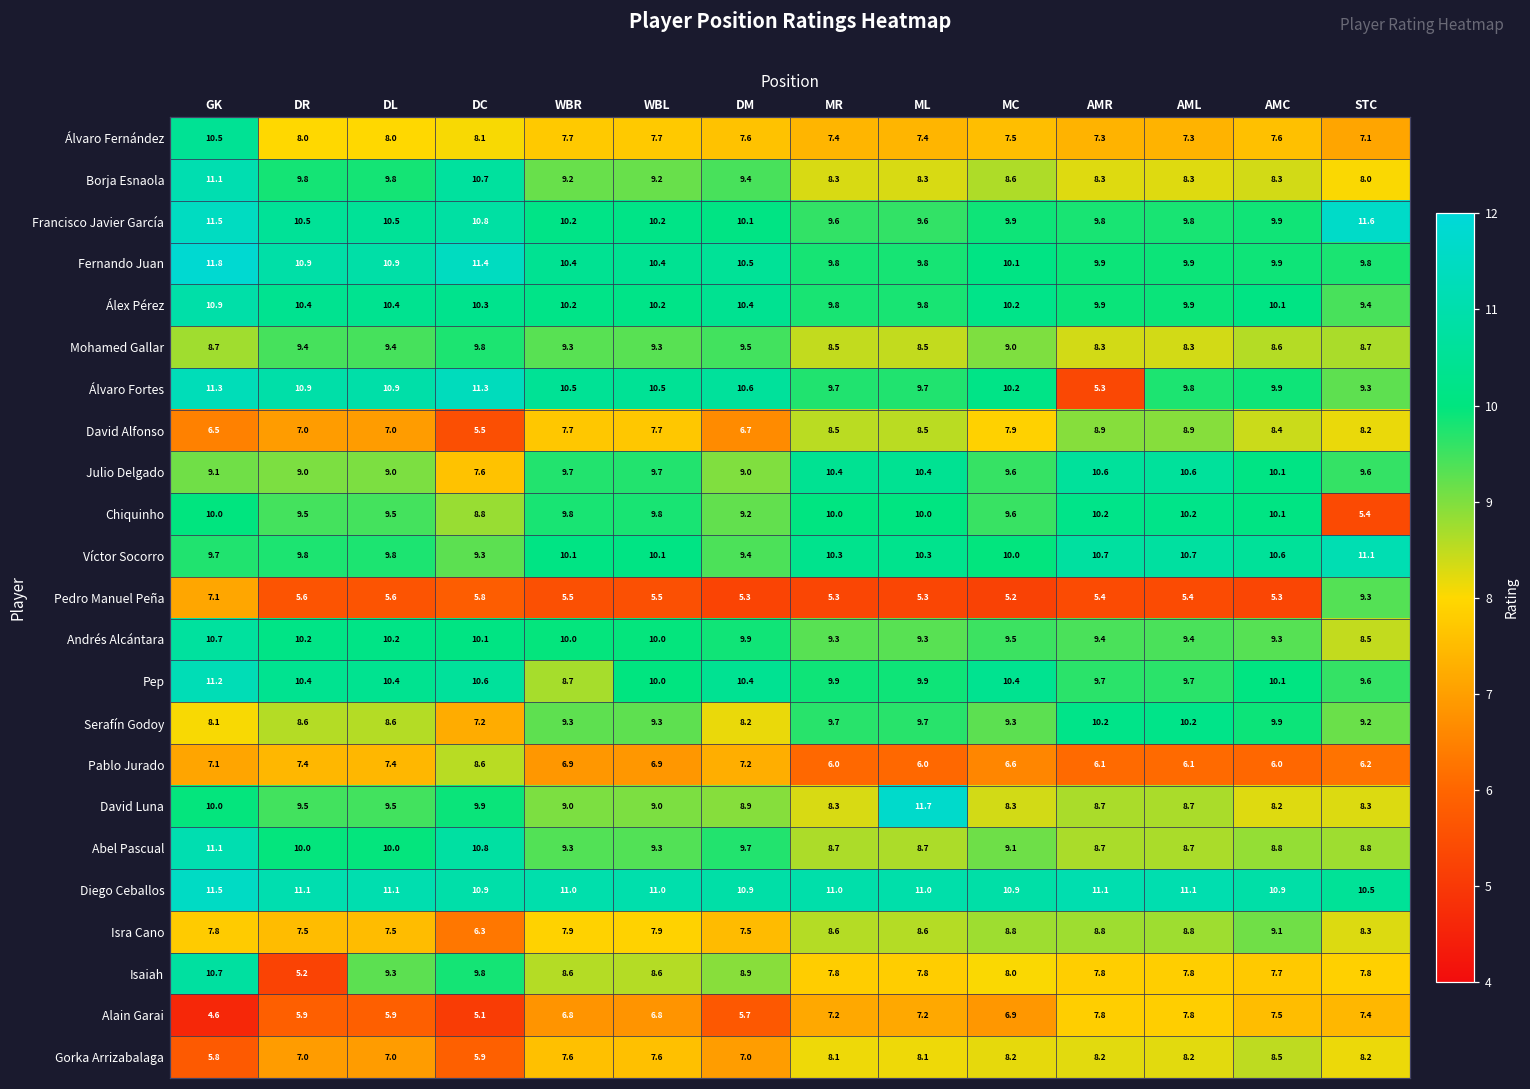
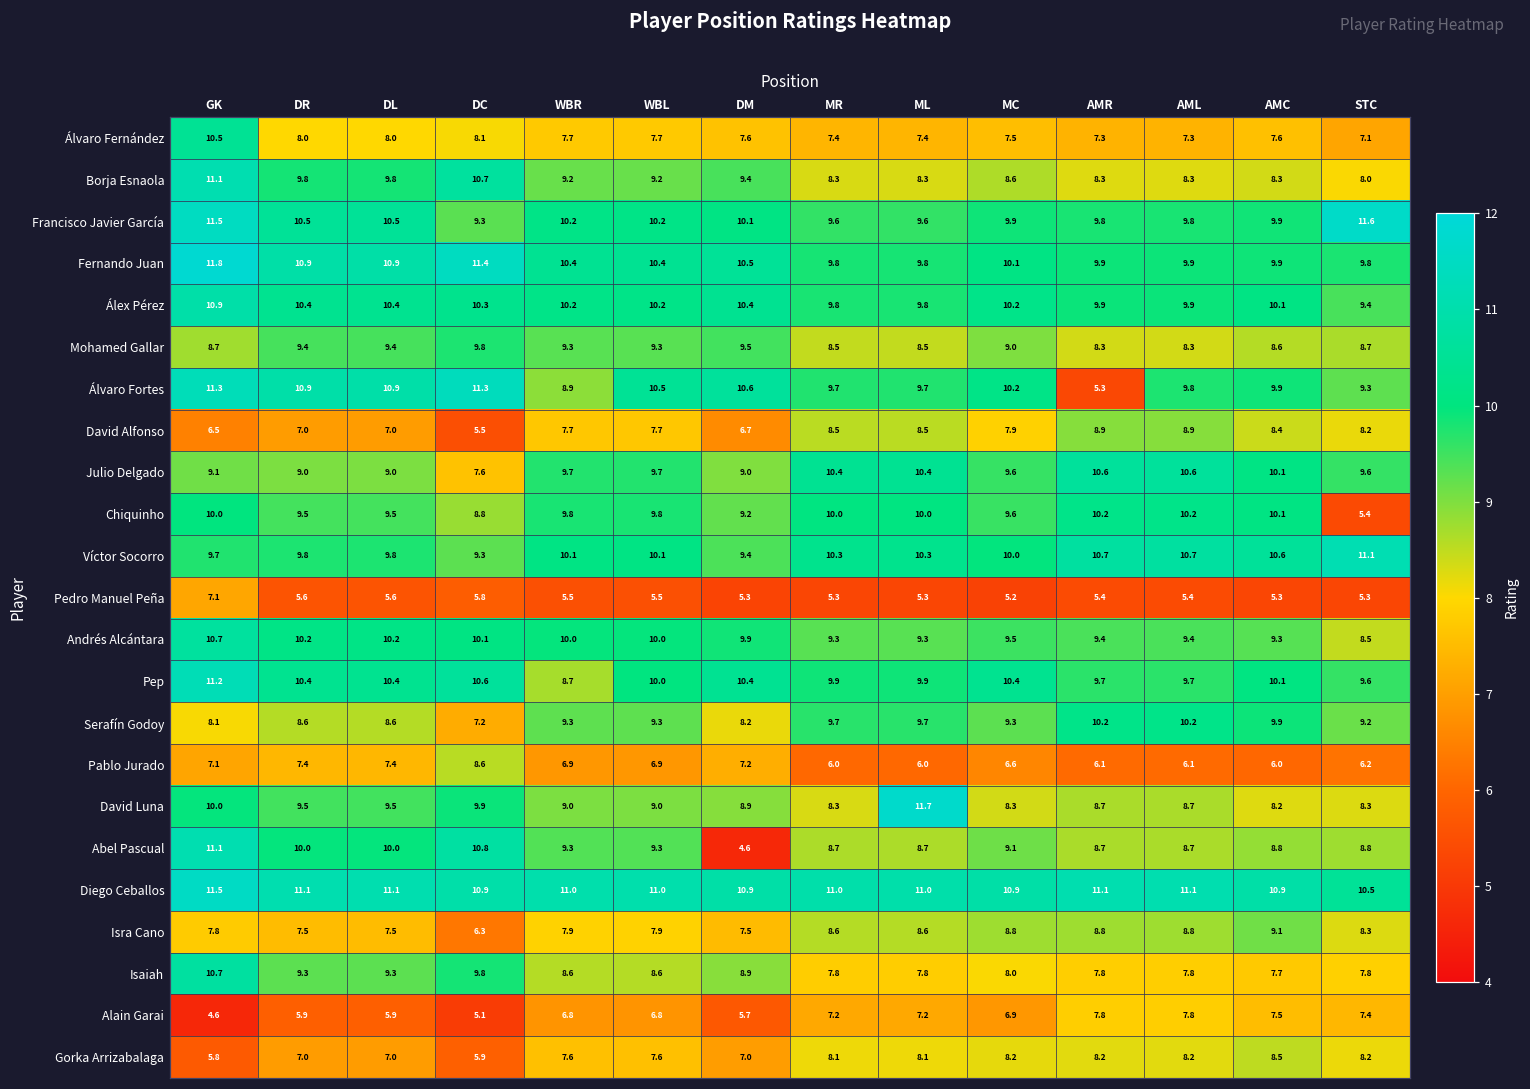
  {
    "Francisco Javier García": {
      "GK": 11.5,
      "DR": 10.5,
      "DL": 10.5,
-     "DC": 10.8,
+     "DC": 9.3,
      "WBR": 10.2,
      "WBL": 10.2,
      "DM": 10.1,
      "MR": 9.6,
      "ML": 9.6,
      "MC": 9.9,
      "AMR": 9.8,
      "AML": 9.8,
      "AMC": 9.9,
      "STC": 11.6
    },
    "Álvaro Fortes": {
      "GK": 11.3,
      "DR": 10.9,
      "DL": 10.9,
      "DC": 11.3,
-     "WBR": 10.5,
+     "WBR": 8.9,
      "WBL": 10.5,
      "DM": 10.6,
      "MR": 9.7,
      "ML": 9.7,
      "MC": 10.2,
      "AMR": 5.3,
      "AML": 9.8,
      "AMC": 9.9,
      "STC": 9.3
    },
    "Pedro Manuel Peña": {
      "GK": 7.1,
      "DR": 5.6,
      "DL": 5.6,
      "DC": 5.8,
      "WBR": 5.5,
      "WBL": 5.5,
      "DM": 5.3,
      "MR": 5.3,
      "ML": 5.3,
      "MC": 5.2,
      "AMR": 5.4,
      "AML": 5.4,
      "AMC": 5.3,
-     "STC": 9.3
+     "STC": 5.3
    },
    "Abel Pascual": {
      "GK": 11.1,
      "DR": 10.0,
      "DL": 10.0,
      "DC": 10.8,
      "WBR": 9.3,
      "WBL": 9.3,
-     "DM": 9.7,
+     "DM": 4.6,
      "MR": 8.7,
      "ML": 8.7,
      "MC": 9.1,
      "AMR": 8.7,
      "AML": 8.7,
      "AMC": 8.8,
      "STC": 8.8
    },
    "Isaiah": {
      "GK": 10.7,
-     "DR": 5.2,
+     "DR": 9.3,
      "DL": 9.3,
      "DC": 9.8,
      "WBR": 8.6,
      "WBL": 8.6,
      "DM": 8.9,
      "MR": 7.8,
      "ML": 7.8,
      "MC": 8.0,
      "AMR": 7.8,
      "AML": 7.8,
      "AMC": 7.7,
      "STC": 7.8
    }
  }
